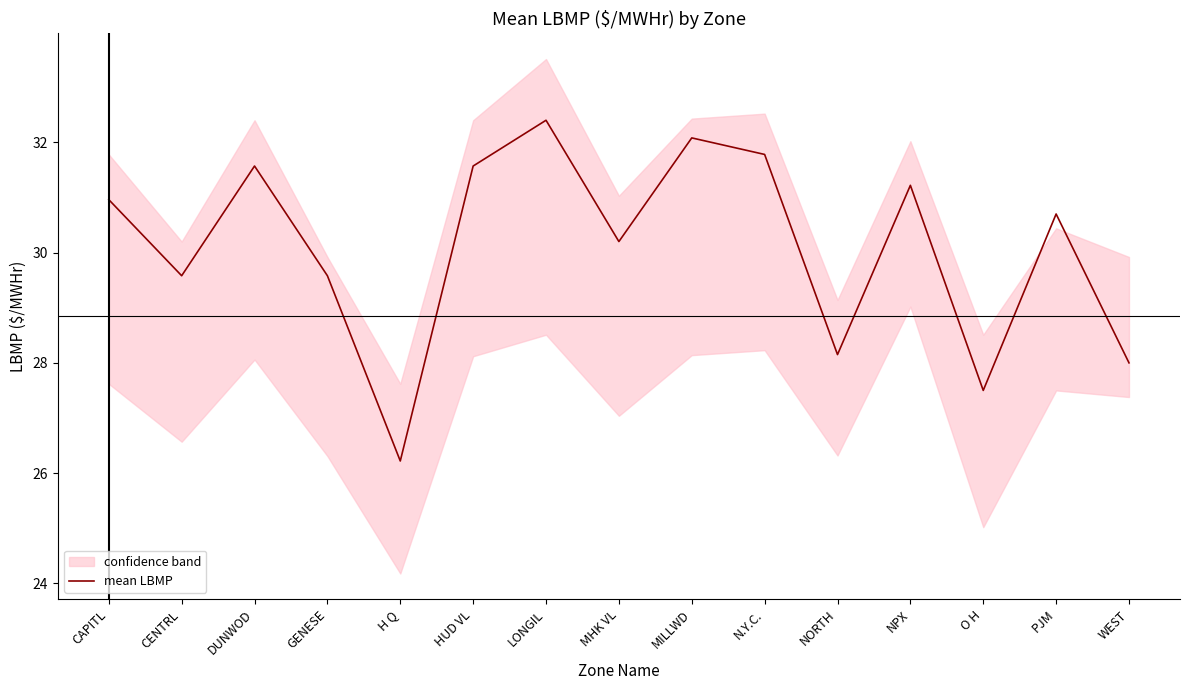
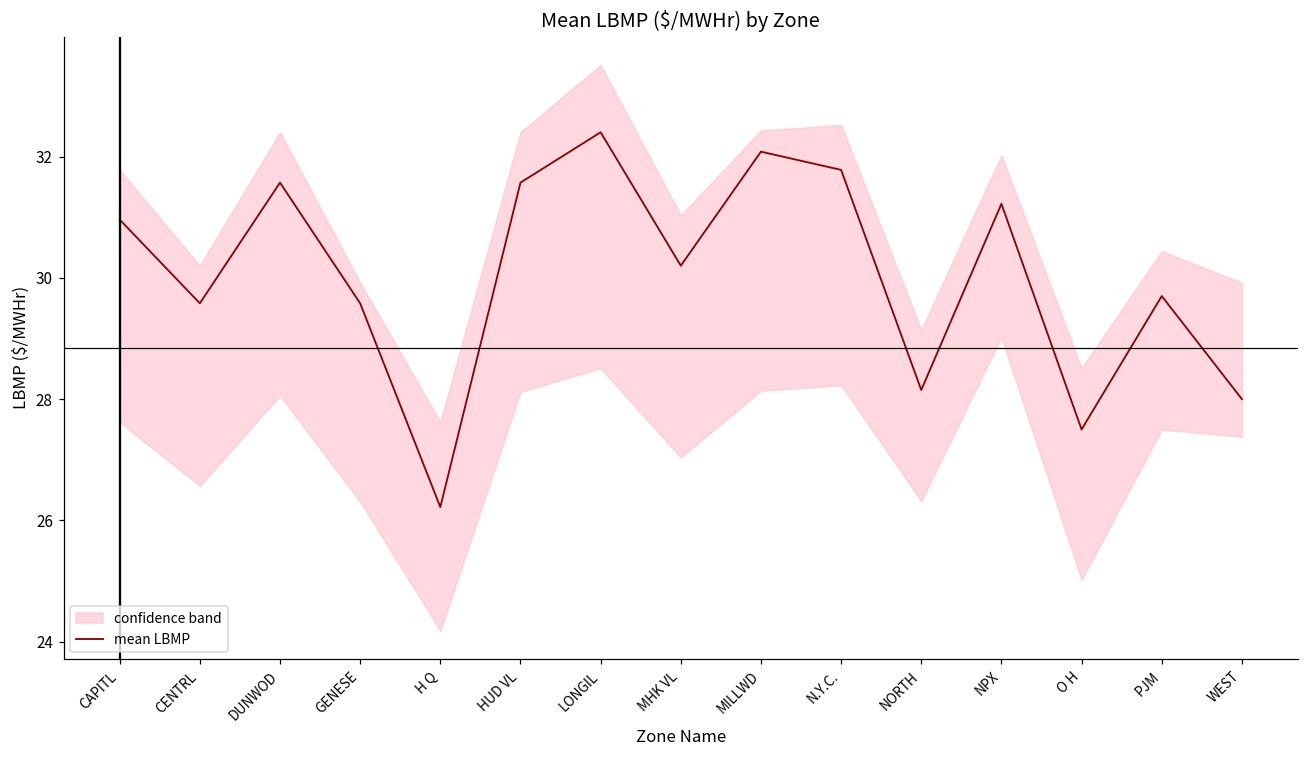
  {
    "mean LBMP": {
      "CAPITL": 31.0,
      "CENTRL": 29.6,
      "DUNWOD": 31.6,
      "GENESE": 29.6,
      "H Q": 26.2,
      "HUD VL": 31.6,
      "LONGIL": 32.4,
      "MHK VL": 30.2,
      "MILLWD": 32.1,
      "N.Y.C.": 31.8,
      "NORTH": 28.2,
      "NPX": 31.2,
      "O H": 27.5,
-     "PJM": 30.7,
+     "PJM": 29.7,
      "WEST": 28.0
    }
  }
